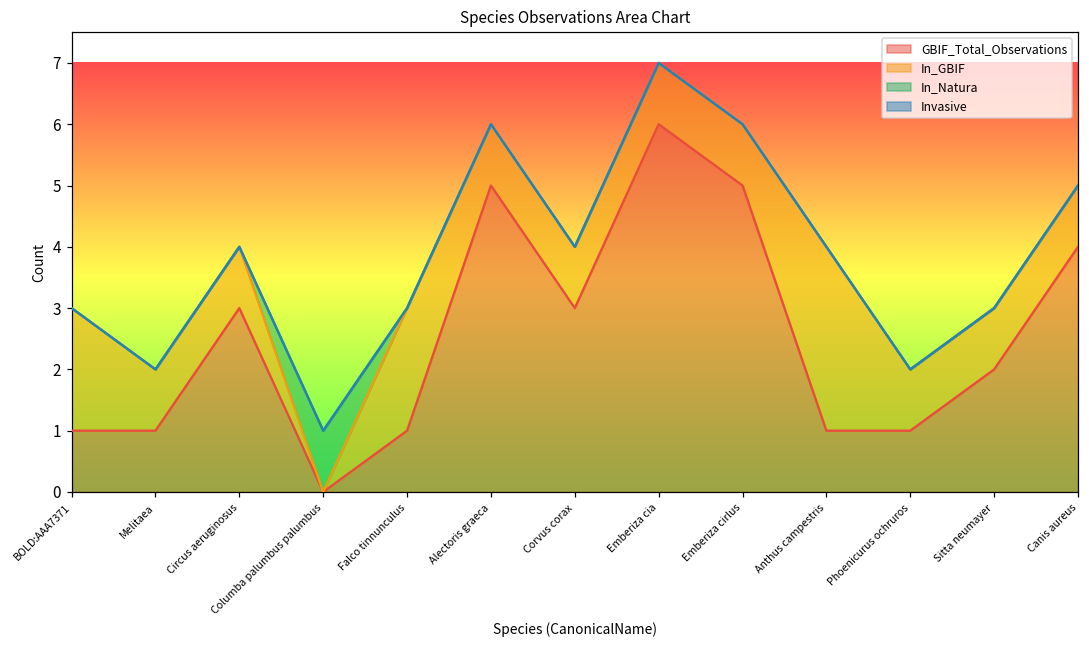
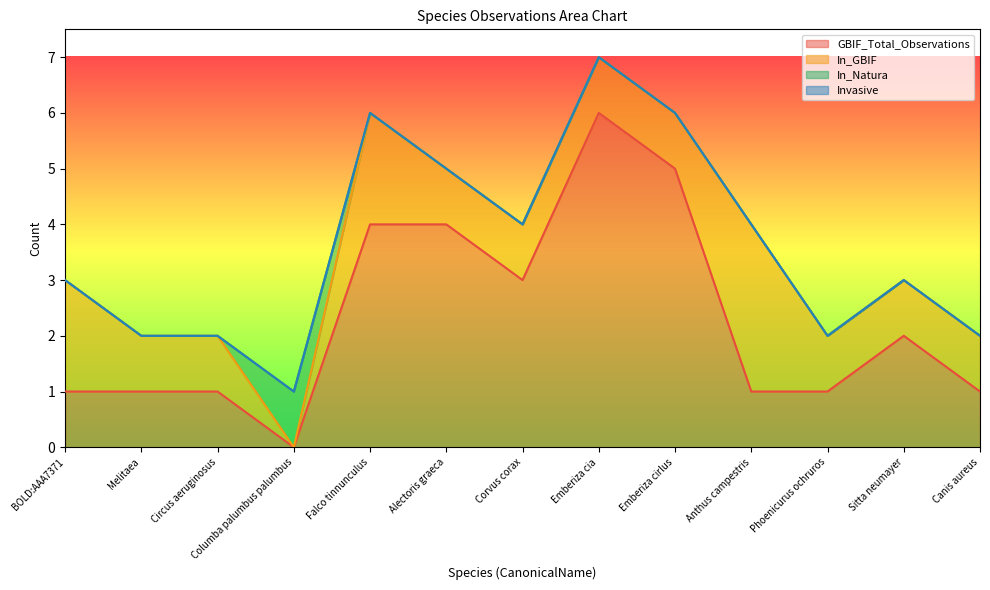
  {
    "GBIF_Total_Observations": {
      "BOLD:AAA7371": 1,
      "Melitaea": 1,
-     "Circus aeruginosus": 3,
-     "Falco tinnunculus": 1,
-     "Alectoris graeca": 5,
+     "Circus aeruginosus": 1,
+     "Falco tinnunculus": 4,
+     "Alectoris graeca": 4,
      "Corvus corax": 3,
      "Emberiza cia": 6,
      "Emberiza cirlus": 5,
      "Anthus campestris": 1,
      "Phoenicurus ochruros": 1,
      "Sitta neumayer": 2,
-     "Canis aureus": 4
+     "Canis aureus": 1
    }
  }
